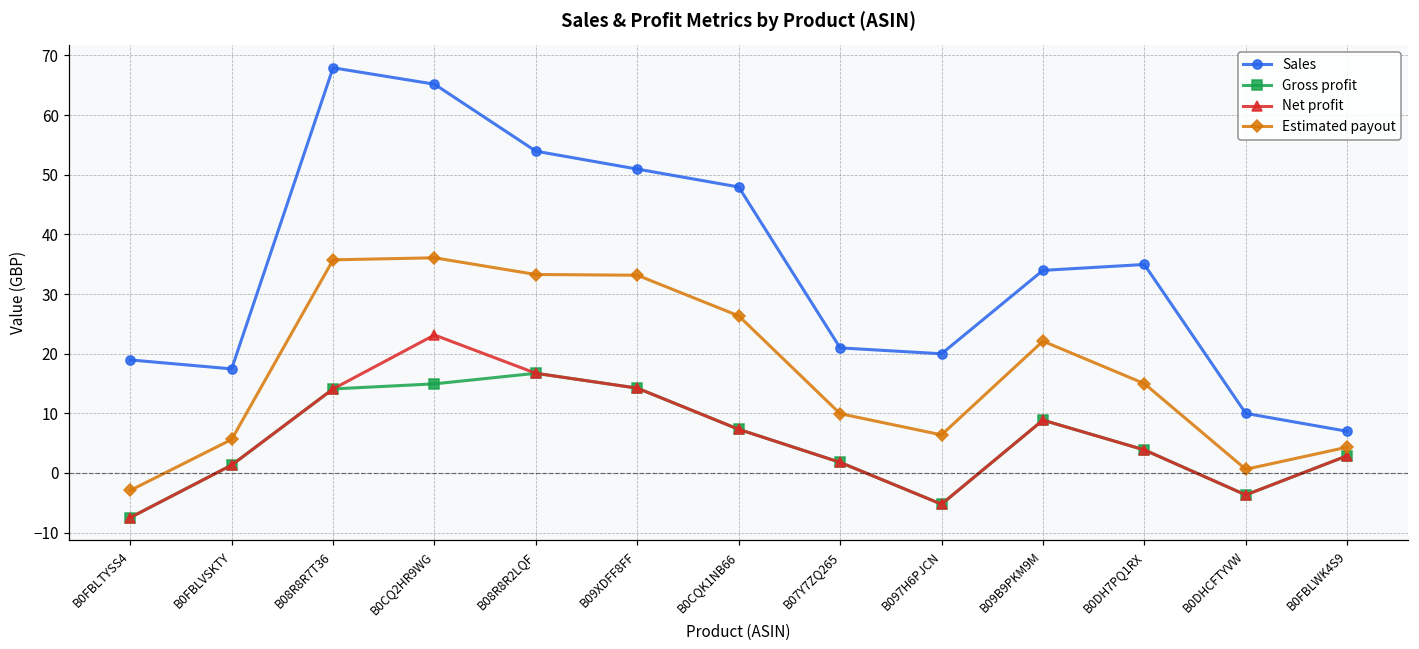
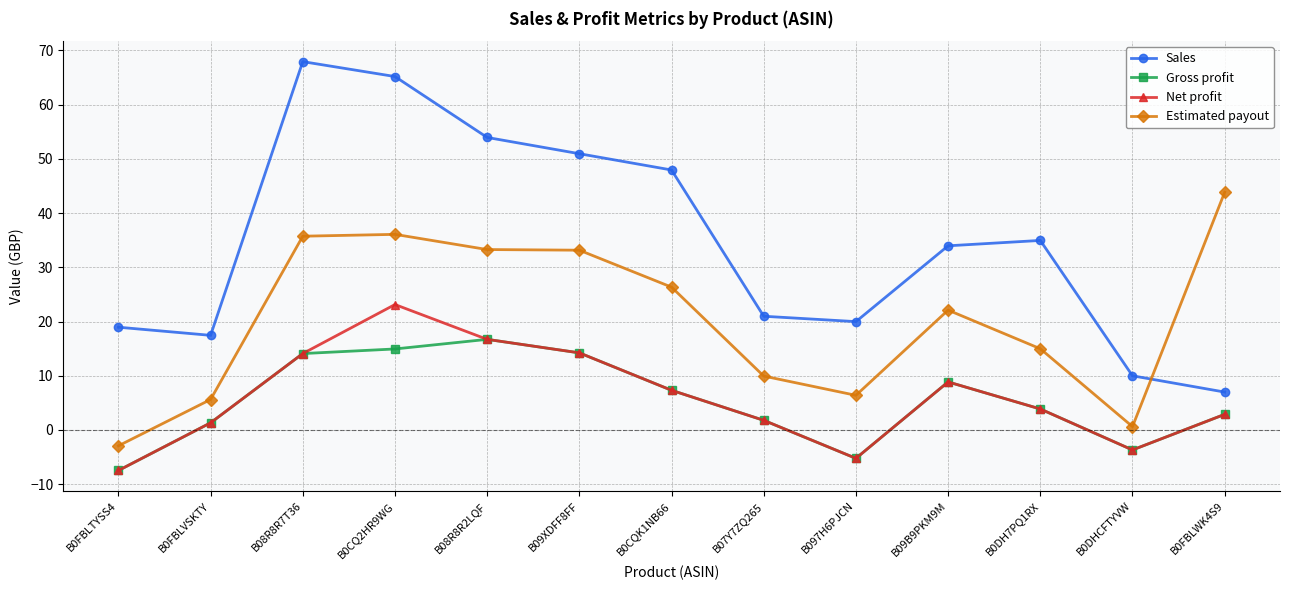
  {
    "Sales": {
      "B0FBLTYSS4": 19,
      "B0FBLVSKTY": 17,
      "B08R8R7T36": 68,
      "B0CQ2HR9WG": 65,
      "B08R8R2LQF": 54,
      "B09XDFF8FF": 51,
      "B0CQK1NB66": 48,
      "B07Y7ZQ265": 21,
      "B097H6PJCN": 20,
      "B09B9PKM9M": 34,
      "B0DH7PQ1RX": 35,
      "B0DHCFTYVW": 10,
      "B0FBLWK4S9": 7
    },
    "Gross profit": {
      "B0CQ2HR9WG": 15
    },
    "Net profit": {
      "B0CQ2HR9WG": 23
    },
    "Estimated payout": {
      "B0FBLTYSS4": -3,
      "B0FBLVSKTY": 6,
      "B08R8R7T36": 36,
      "B0CQ2HR9WG": 36,
      "B08R8R2LQF": 33,
      "B09XDFF8FF": 33,
      "B0CQK1NB66": 26,
      "B07Y7ZQ265": 10,
      "B097H6PJCN": 6,
      "B09B9PKM9M": 22,
      "B0DH7PQ1RX": 15,
      "B0DHCFTYVW": 1,
-     "B0FBLWK4S9": 4
+     "B0FBLWK4S9": 44
    }
  }
